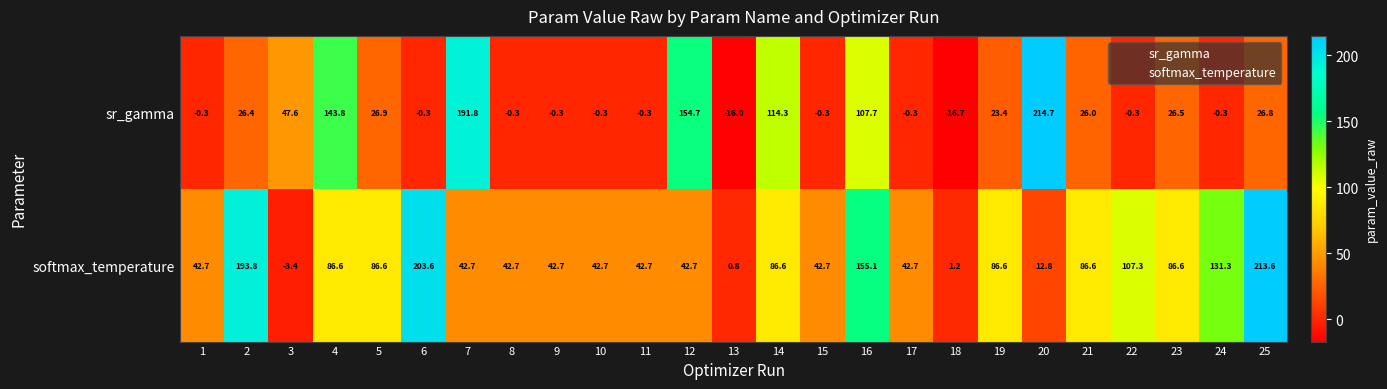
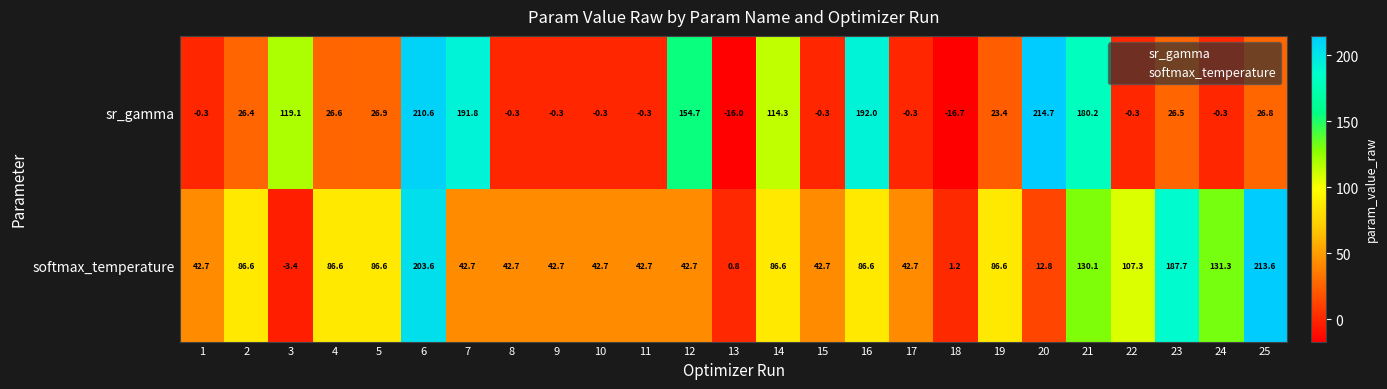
  {
    "sr_gamma": {
      "1": -0.3,
      "2": 26.4,
-     "3": 47.6,
-     "4": 143.8,
+     "3": 119.1,
+     "4": 26.6,
      "5": 26.9,
-     "6": -0.3,
+     "6": 210.6,
      "7": 191.8,
      "8": -0.3,
      "9": -0.3,
      "10": -0.3,
      "11": -0.3,
      "12": 154.7,
      "13": -16.0,
      "14": 114.3,
      "15": -0.3,
-     "16": 107.7,
+     "16": 192.0,
      "17": -0.3,
      "18": -16.7,
      "19": 23.4,
      "20": 214.7,
-     "21": 26.0,
+     "21": 180.2,
      "22": -0.3,
      "23": 26.5,
      "24": -0.3,
      "25": 26.8
    },
    "softmax_temperature": {
      "1": 42.7,
-     "2": 193.8,
+     "2": 86.6,
      "3": -3.4,
      "4": 86.6,
      "5": 86.6,
      "6": 203.6,
      "7": 42.7,
      "8": 42.7,
      "9": 42.7,
      "10": 42.7,
      "11": 42.7,
      "12": 42.7,
      "13": 0.8,
      "14": 86.6,
      "15": 42.7,
-     "16": 155.1,
+     "16": 86.6,
      "17": 42.7,
      "18": 1.2,
      "19": 86.6,
      "20": 12.8,
-     "21": 86.6,
+     "21": 130.1,
      "22": 107.3,
-     "23": 86.6,
+     "23": 187.7,
      "24": 131.3,
      "25": 213.6
    }
  }
